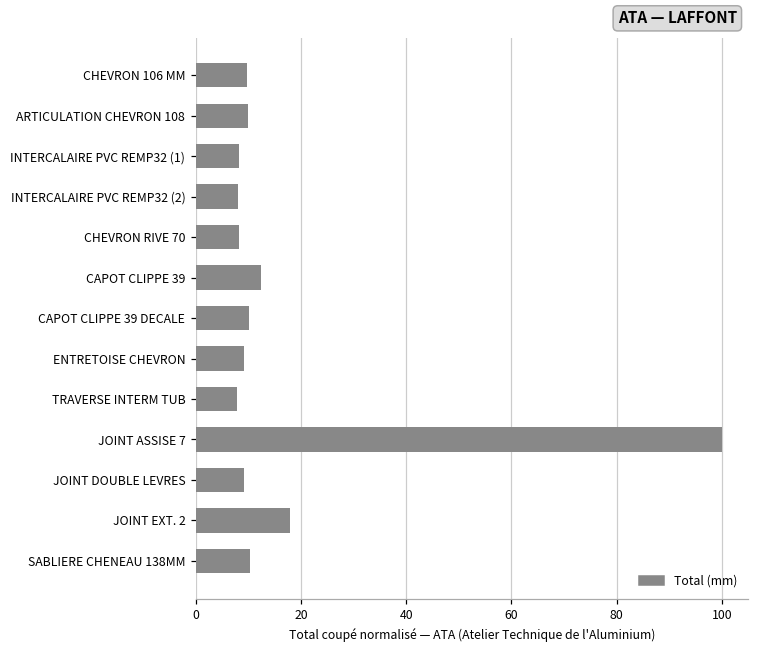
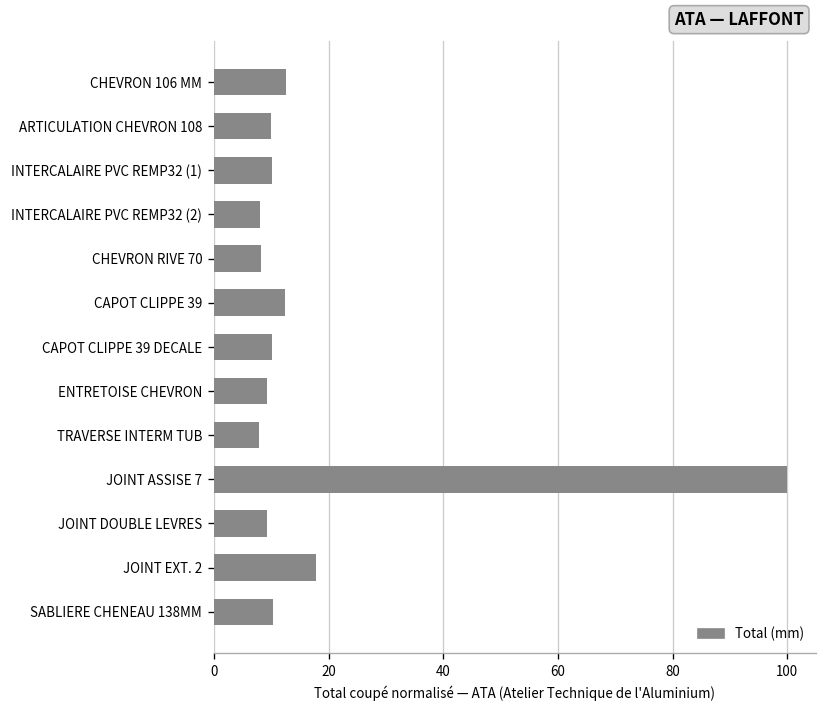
  {
-   "CHEVRON 106 MM": 10,
+   "CHEVRON 106 MM": 13,
    "ARTICULATION CHEVRON 108": 10,
-   "INTERCALAIRE PVC REMP32 (1)": 8,
+   "INTERCALAIRE PVC REMP32 (1)": 10,
    "INTERCALAIRE PVC REMP32 (2)": 8,
    "CHEVRON RIVE 70": 8,
    "CAPOT CLIPPE 39": 12,
    "CAPOT CLIPPE 39 DECALE": 10,
    "ENTRETOISE CHEVRON": 9,
    "TRAVERSE INTERM TUB": 8,
    "JOINT ASSISE 7": 100,
    "JOINT DOUBLE LEVRES": 9,
    "JOINT EXT. 2": 18,
    "SABLIERE CHENEAU 138MM": 10
  }
